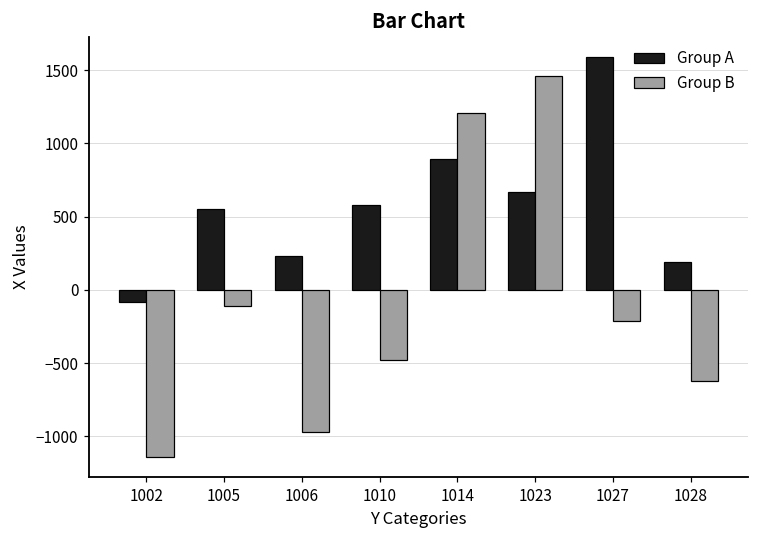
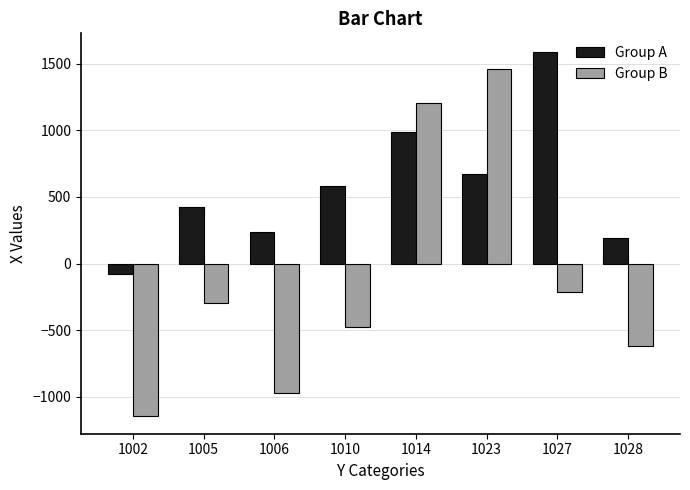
  {
    "Group A": {
      "1002": -80,
-     "1005": 550,
+     "1005": 430,
      "1006": 230,
      "1010": 580,
-     "1014": 890,
+     "1014": 990,
      "1023": 670,
      "1027": 1590,
      "1028": 190
    },
    "Group B": {
      "1002": -1140,
-     "1005": -110,
+     "1005": -300,
      "1006": -970,
      "1010": -480,
      "1014": 1210,
      "1023": 1460,
      "1027": -210,
      "1028": -620
    }
  }
